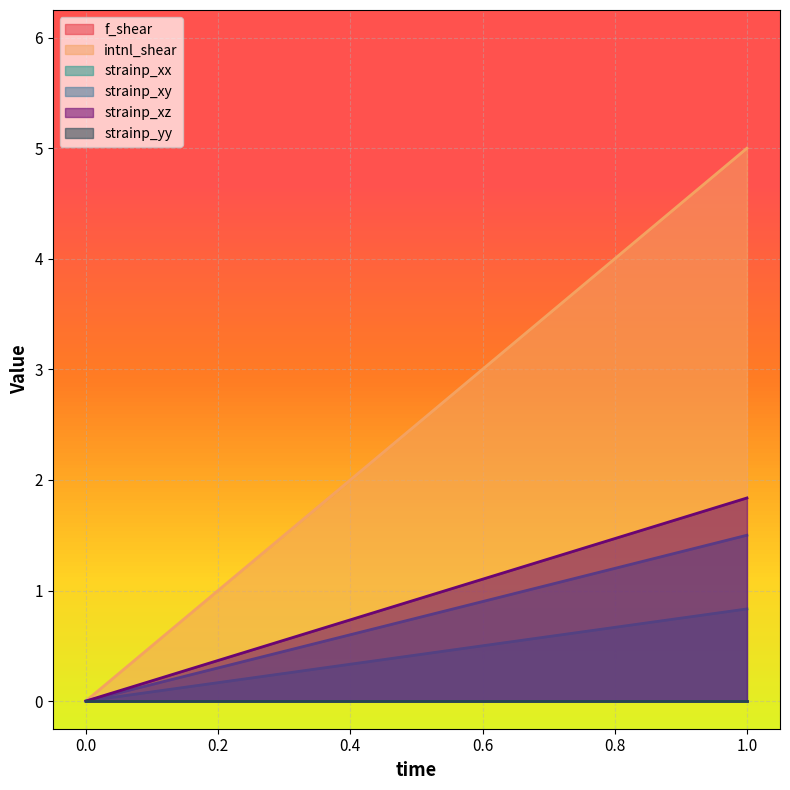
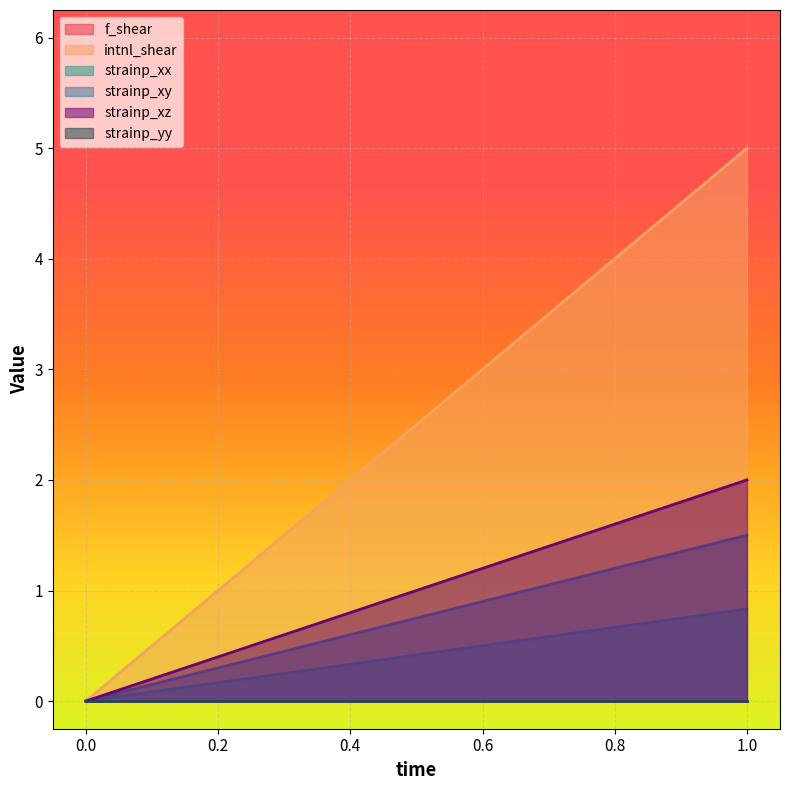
  {
    "strainp_yy": {
      "1.0": 0.00
    },
    "intnl_shear": {
      "1.0": 5.00
    },
    "strainp_xz": {
-     "1.0": 1.84
+     "1.0": 2.00
    }
  }
